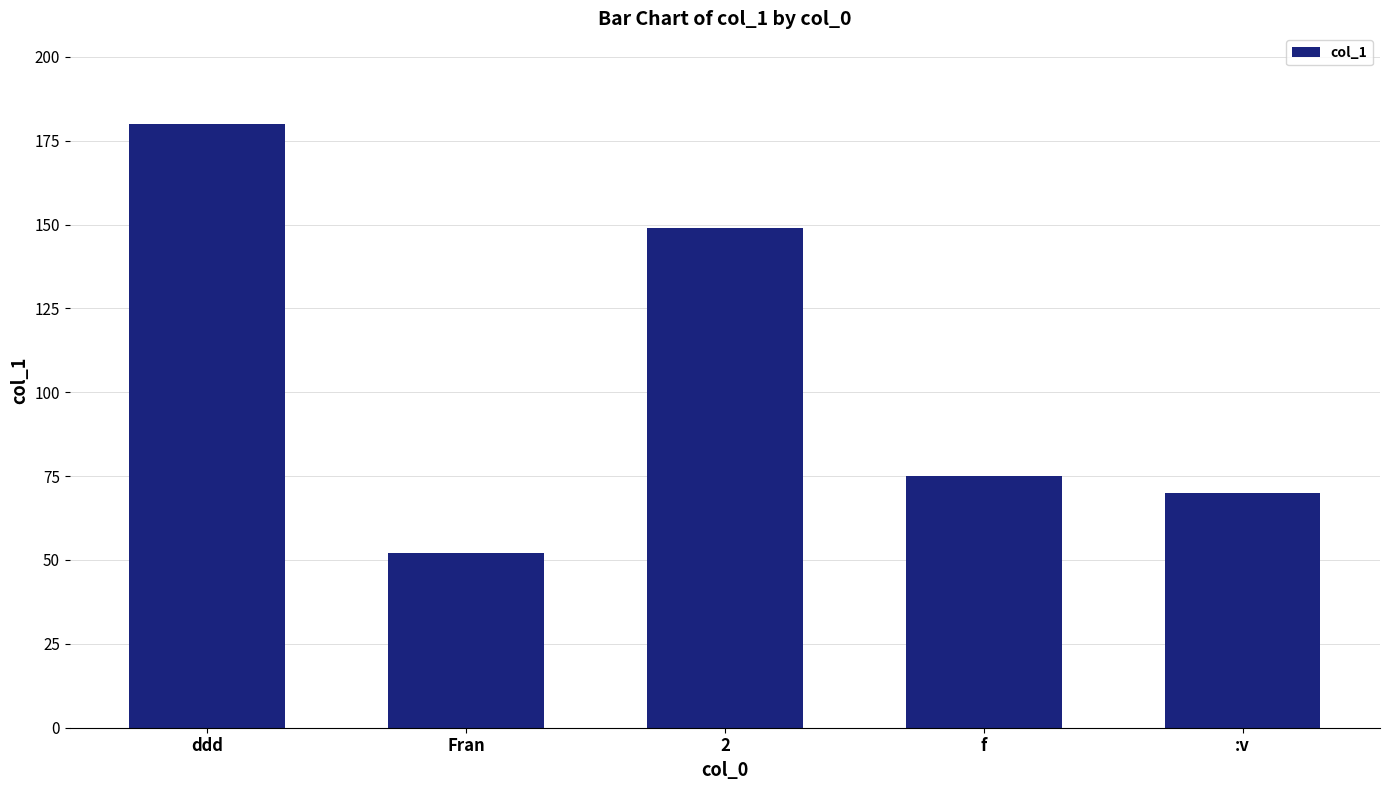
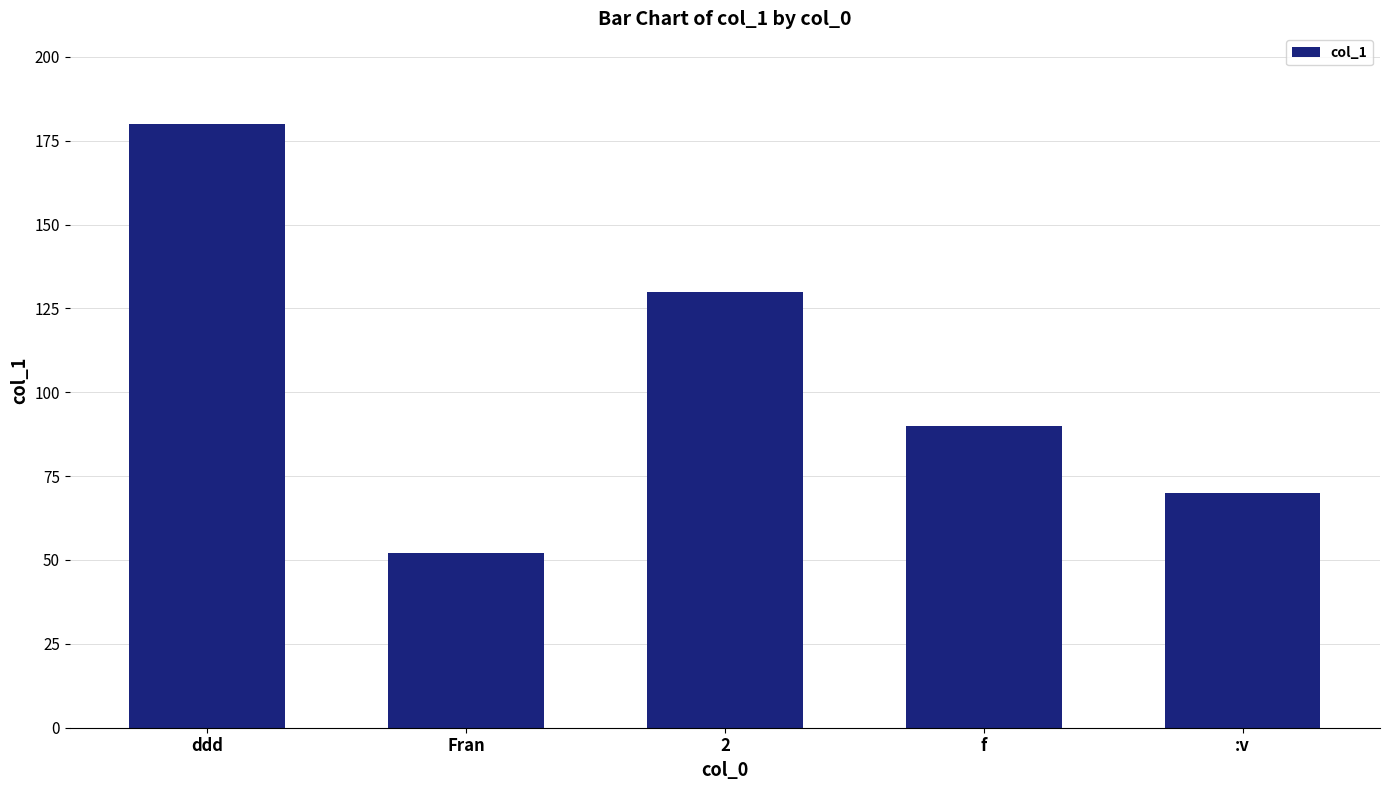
  {
    "ddd": 180,
    "Fran": 52,
-   "2": 149,
-   "f": 75,
+   "2": 130,
+   "f": 90,
    ":v": 70
  }
